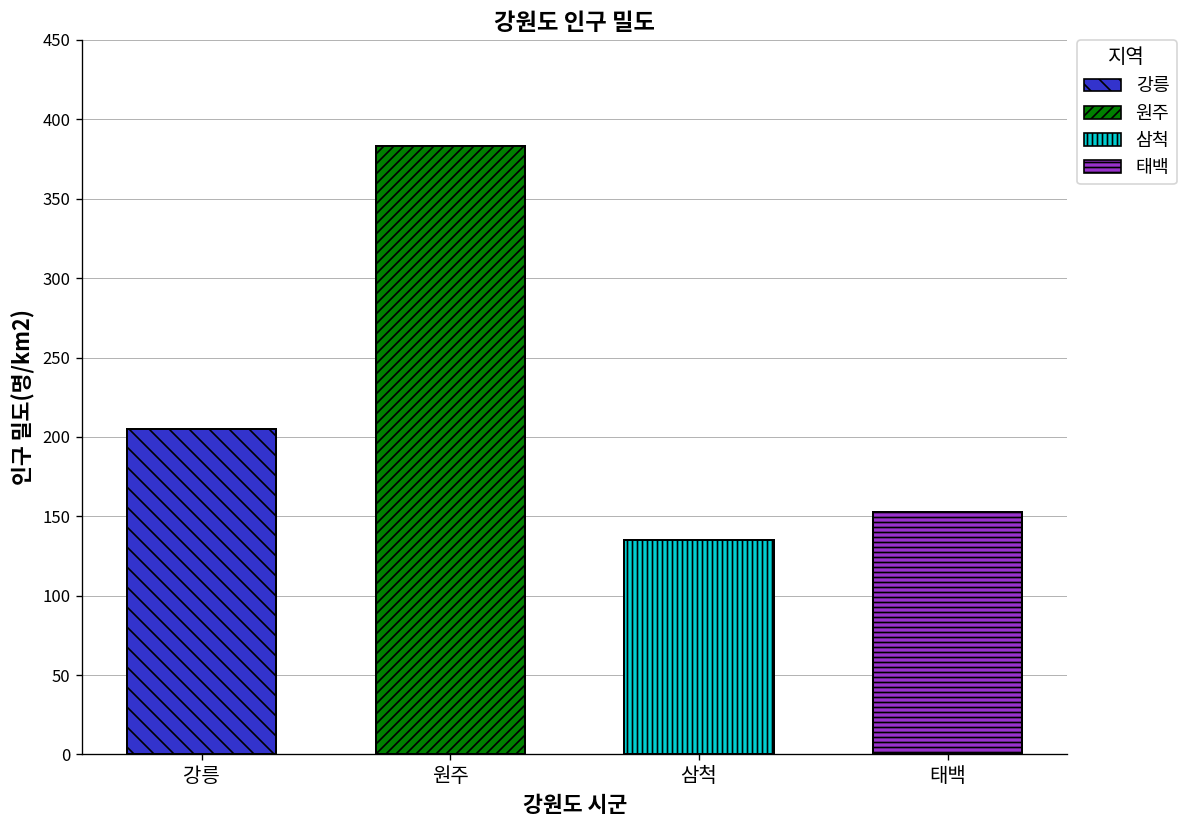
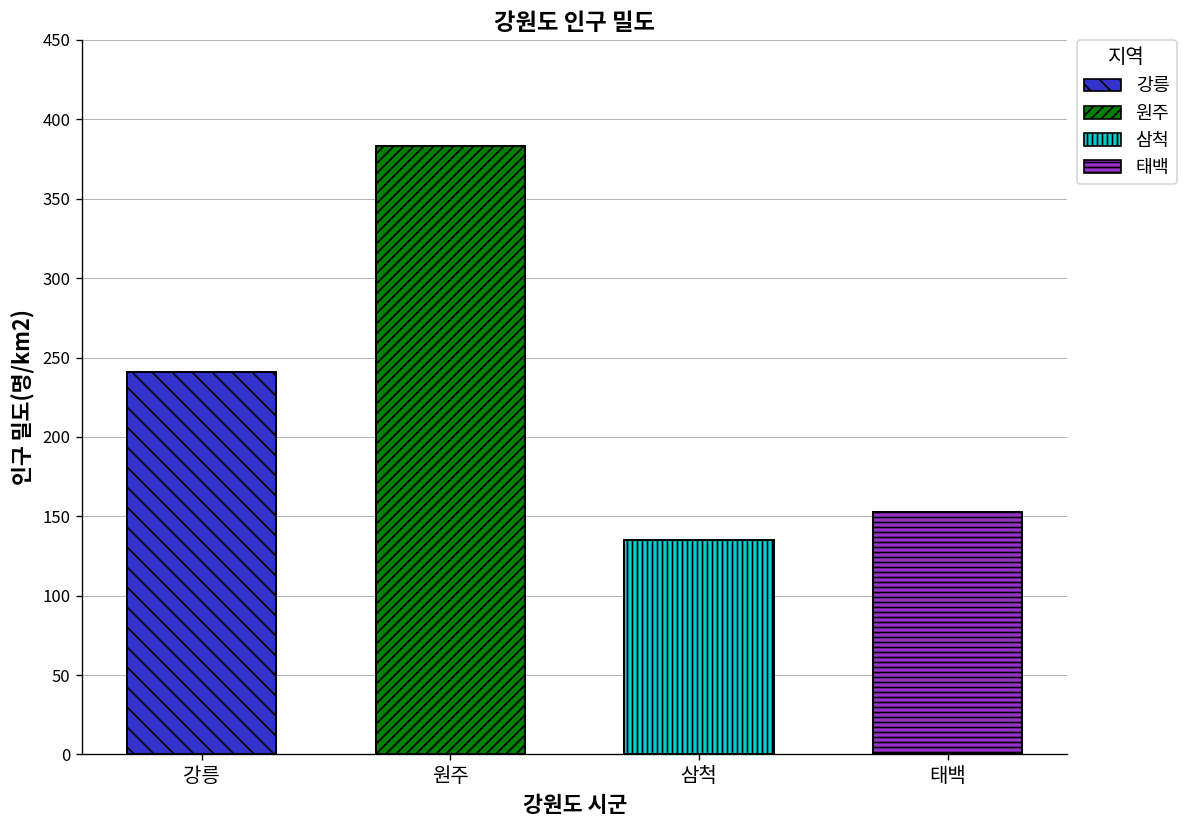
  {
-   "강릉": 205,
+   "강릉": 241,
    "원주": 383,
    "삼척": 135,
    "태백": 153
  }
